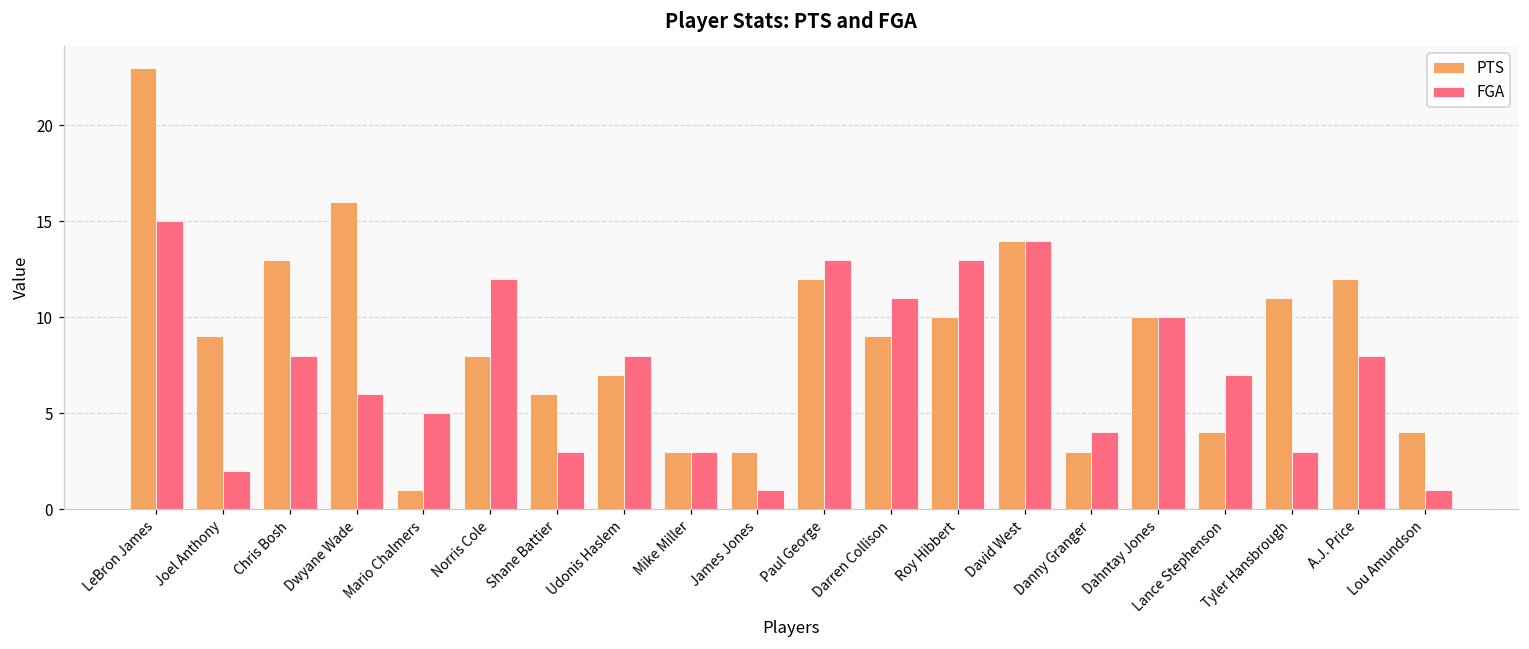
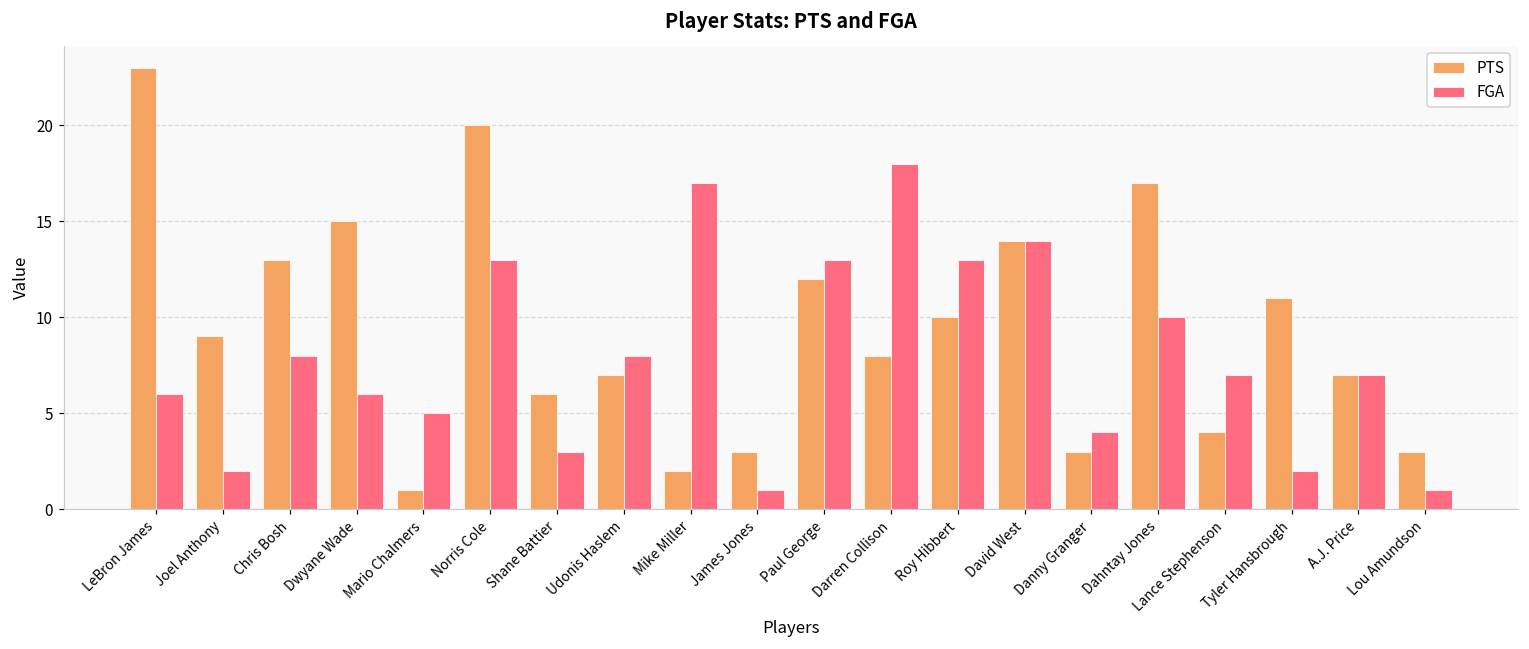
  {
    "PTS": {
      "LeBron James": 23,
      "Joel Anthony": 9,
      "Chris Bosh": 13,
-     "Dwyane Wade": 16,
+     "Dwyane Wade": 15,
      "Mario Chalmers": 1,
-     "Norris Cole": 8,
+     "Norris Cole": 20,
      "Shane Battier": 6,
      "Udonis Haslem": 7,
-     "Mike Miller": 3,
+     "Mike Miller": 2,
      "James Jones": 3,
      "Paul George": 12,
-     "Darren Collison": 9,
+     "Darren Collison": 8,
      "Roy Hibbert": 10,
      "David West": 14,
      "Danny Granger": 3,
-     "Dahntay Jones": 10,
+     "Dahntay Jones": 17,
      "Lance Stephenson": 4,
      "Tyler Hansbrough": 11,
-     "A.J. Price": 12,
-     "Lou Amundson": 4
+     "A.J. Price": 7,
+     "Lou Amundson": 3
    },
    "FGA": {
-     "LeBron James": 15,
+     "LeBron James": 6,
      "Joel Anthony": 2,
      "Chris Bosh": 8,
      "Dwyane Wade": 6,
      "Mario Chalmers": 5,
-     "Norris Cole": 12,
+     "Norris Cole": 13,
      "Shane Battier": 3,
      "Udonis Haslem": 8,
-     "Mike Miller": 3,
+     "Mike Miller": 17,
      "James Jones": 1,
      "Paul George": 13,
-     "Darren Collison": 11,
+     "Darren Collison": 18,
      "Roy Hibbert": 13,
      "David West": 14,
      "Danny Granger": 4,
      "Dahntay Jones": 10,
      "Lance Stephenson": 7,
-     "Tyler Hansbrough": 3,
-     "A.J. Price": 8,
+     "Tyler Hansbrough": 2,
+     "A.J. Price": 7,
      "Lou Amundson": 1
    }
  }
